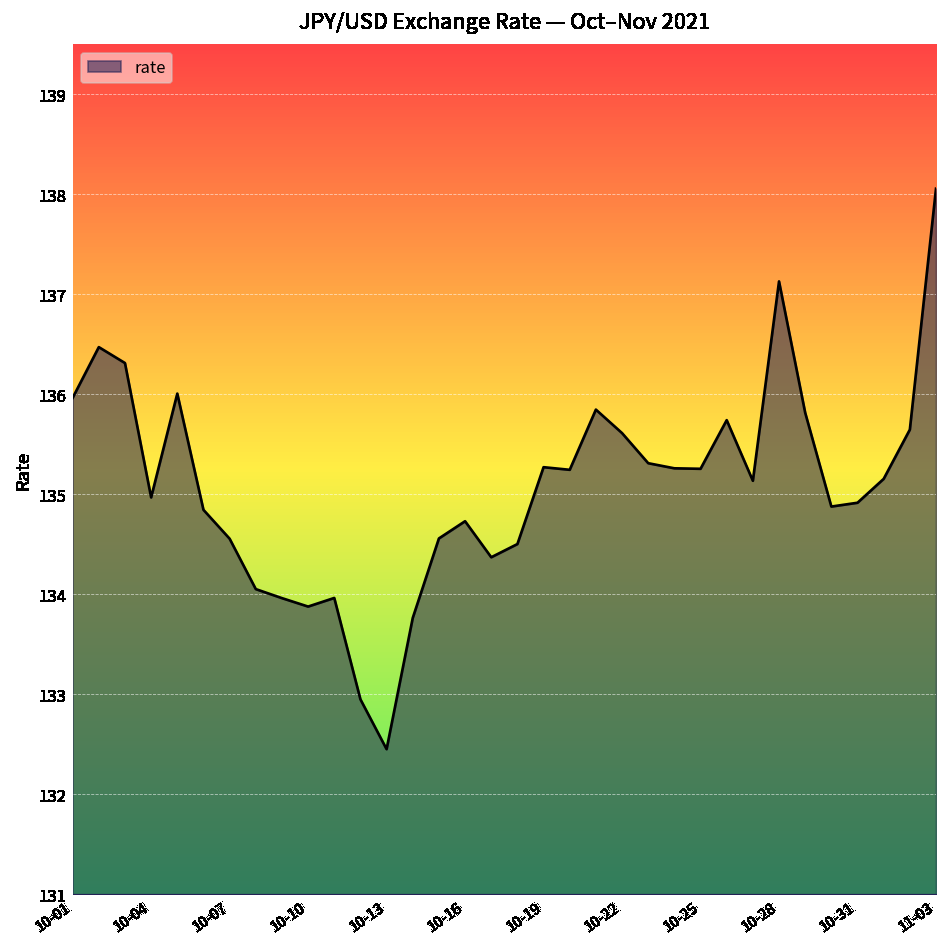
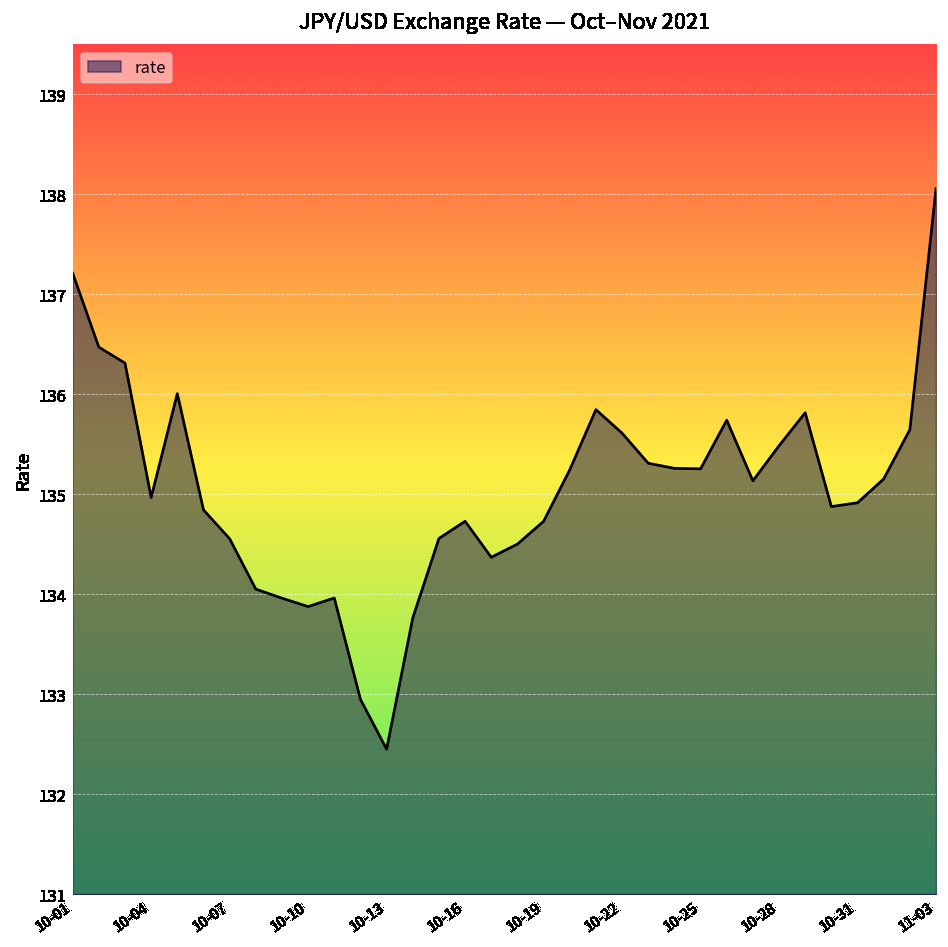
  {
-   "10-01": 136.0,
+   "10-01": 137.2,
    "10-04": 135.0,
    "10-07": 134.6,
    "10-10": 133.9,
    "10-13": 132.4,
    "10-16": 134.7,
-   "10-19": 135.3,
+   "10-19": 134.7,
    "10-22": 135.6,
    "10-25": 135.3,
-   "10-28": 137.1,
+   "10-28": 135.5,
    "10-31": 134.9,
    "11-03": 138.1
  }
